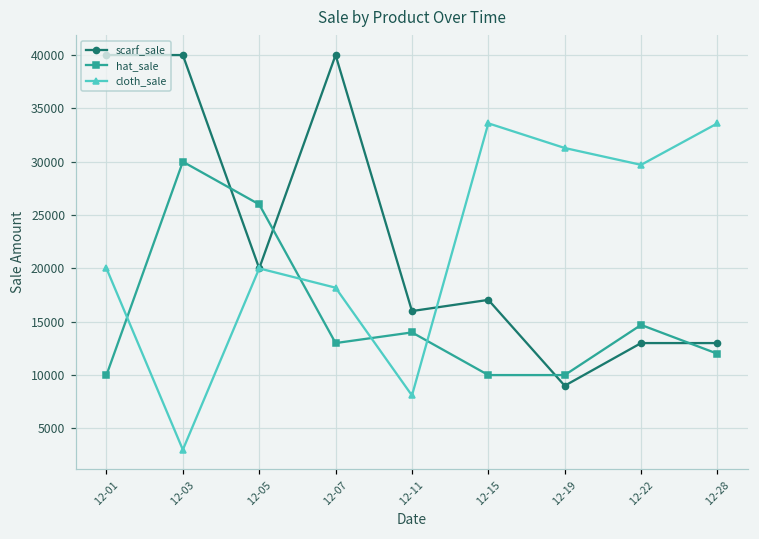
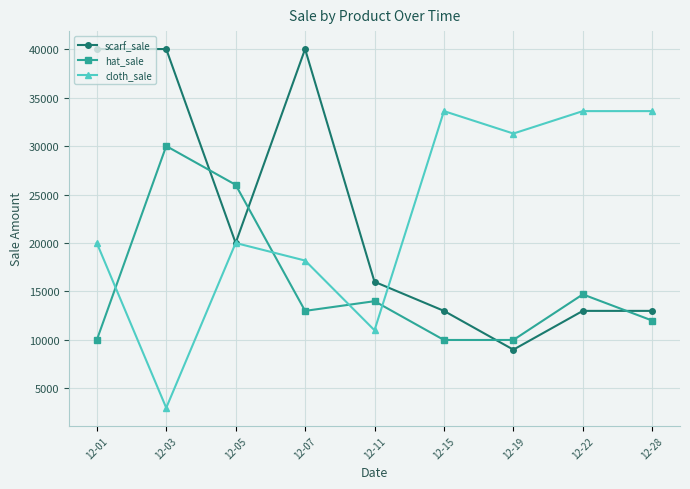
  {
    "scarf_sale": {
      "12-03": 40000,
      "12-07": 40000,
      "12-11": 16000,
-     "12-15": 17000,
+     "12-15": 13000,
      "12-19": 9000,
      "12-22": 13000,
      "12-28": 13000
    },
    "hat_sale": {
      "12-01": 10000,
      "12-03": 30000,
      "12-05": 26000,
      "12-07": 13000,
      "12-11": 14000,
      "12-15": 10000,
      "12-19": 10000,
      "12-22": 15000,
      "12-28": 12000
    },
    "cloth_sale": {
      "12-01": 20000,
      "12-03": 3000,
      "12-07": 18000,
-     "12-11": 8000,
+     "12-11": 11000,
      "12-15": 34000,
      "12-19": 31000,
-     "12-22": 30000,
+     "12-22": 34000,
      "12-28": 34000
    }
  }
